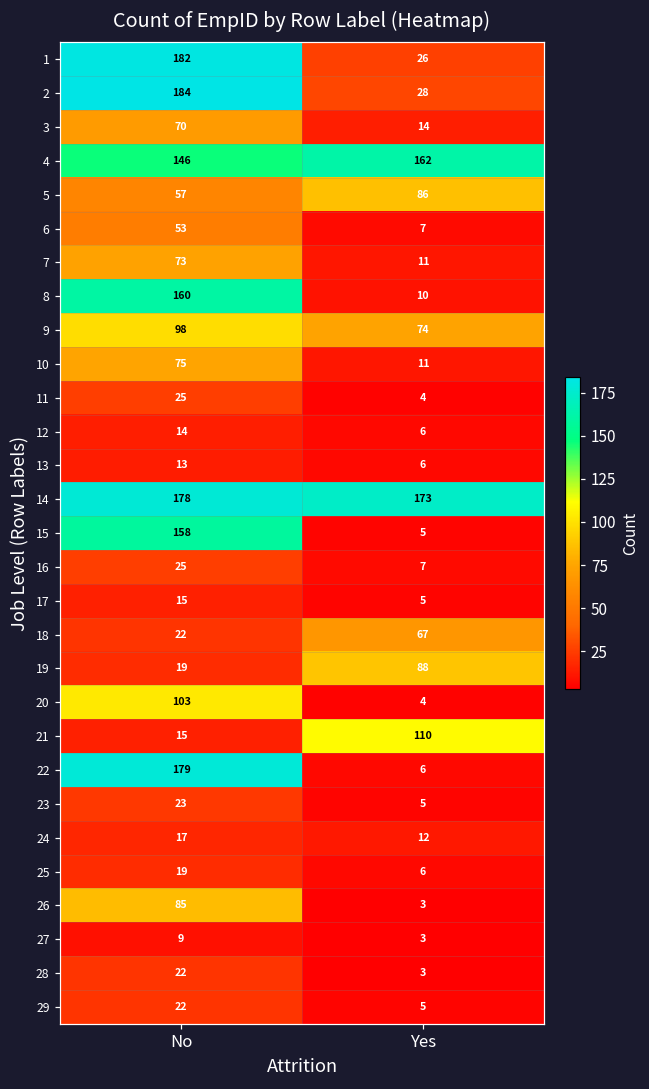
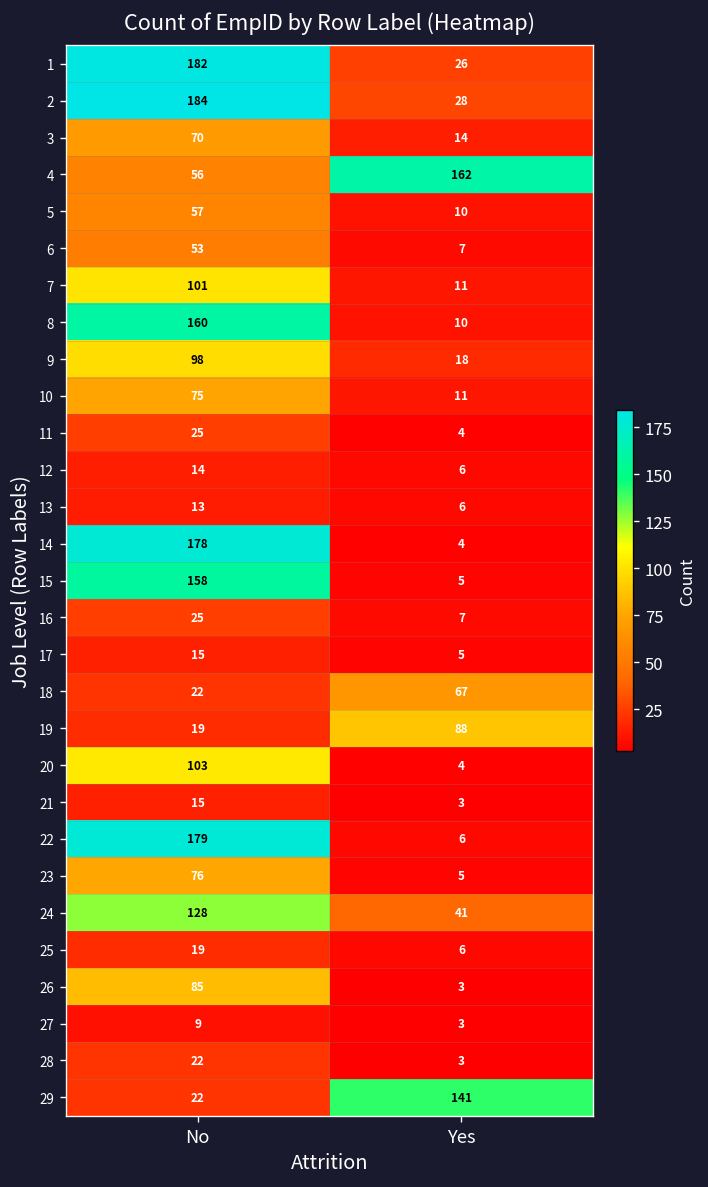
  {
    "1": {
      "No": 182,
      "Yes": 26
    },
    "2": {
      "No": 184,
      "Yes": 28
    },
    "3": {
      "No": 70,
      "Yes": 14
    },
    "4": {
-     "No": 146,
+     "No": 56,
      "Yes": 162
    },
    "5": {
      "No": 57,
-     "Yes": 86
+     "Yes": 10
    },
    "6": {
      "No": 53,
      "Yes": 7
    },
    "7": {
-     "No": 73,
+     "No": 101,
      "Yes": 11
    },
    "8": {
      "No": 160,
      "Yes": 10
    },
    "9": {
      "No": 98,
-     "Yes": 74
+     "Yes": 18
    },
    "10": {
      "No": 75,
      "Yes": 11
    },
    "11": {
      "No": 25,
      "Yes": 4
    },
    "12": {
      "No": 14,
      "Yes": 6
    },
    "13": {
      "No": 13,
      "Yes": 6
    },
    "14": {
      "No": 178,
-     "Yes": 173
+     "Yes": 4
    },
    "15": {
      "No": 158,
      "Yes": 5
    },
    "16": {
      "No": 25,
      "Yes": 7
    },
    "17": {
      "No": 15,
      "Yes": 5
    },
    "18": {
      "No": 22,
      "Yes": 67
    },
    "19": {
      "No": 19,
      "Yes": 88
    },
    "20": {
      "No": 103,
      "Yes": 4
    },
    "21": {
      "No": 15,
-     "Yes": 110
+     "Yes": 3
    },
    "22": {
      "No": 179,
      "Yes": 6
    },
    "23": {
-     "No": 23,
+     "No": 76,
      "Yes": 5
    },
    "24": {
-     "No": 17,
-     "Yes": 12
+     "No": 128,
+     "Yes": 41
    },
    "25": {
      "No": 19,
      "Yes": 6
    },
    "26": {
      "No": 85,
      "Yes": 3
    },
    "27": {
      "No": 9,
      "Yes": 3
    },
    "28": {
      "No": 22,
      "Yes": 3
    },
    "29": {
      "No": 22,
-     "Yes": 5
+     "Yes": 141
    }
  }
